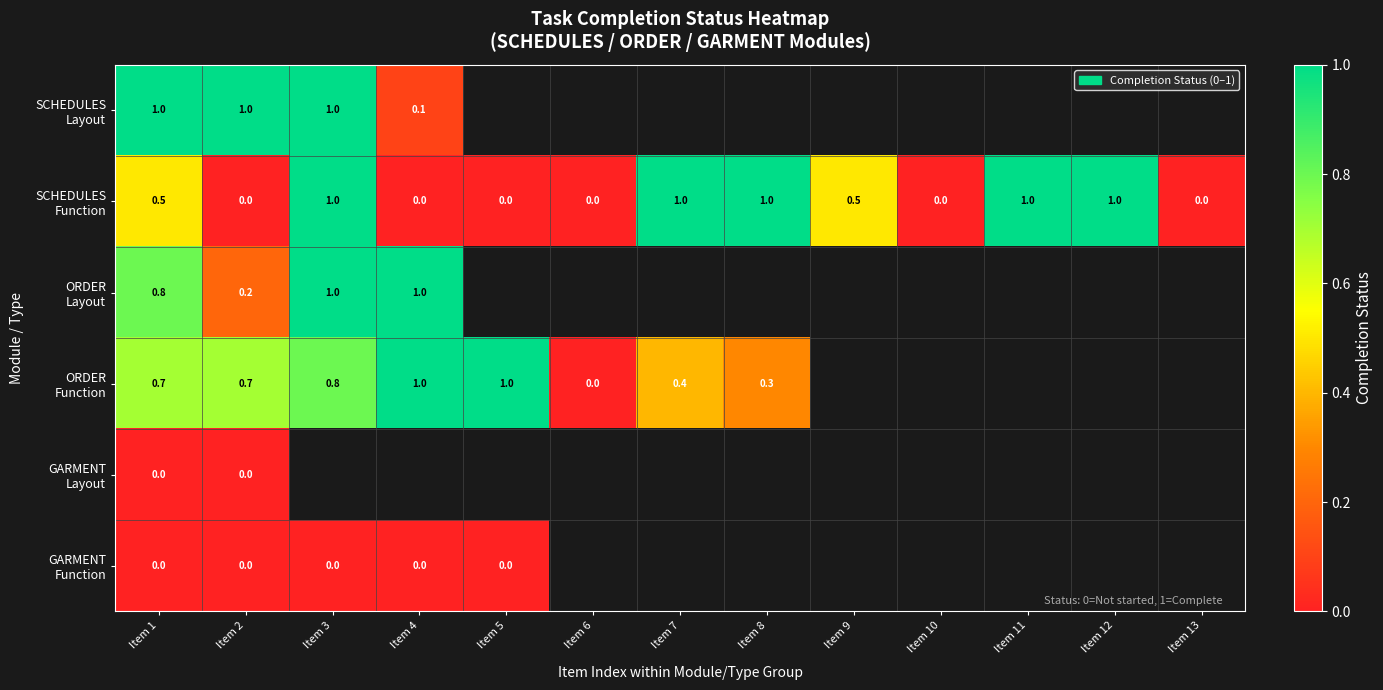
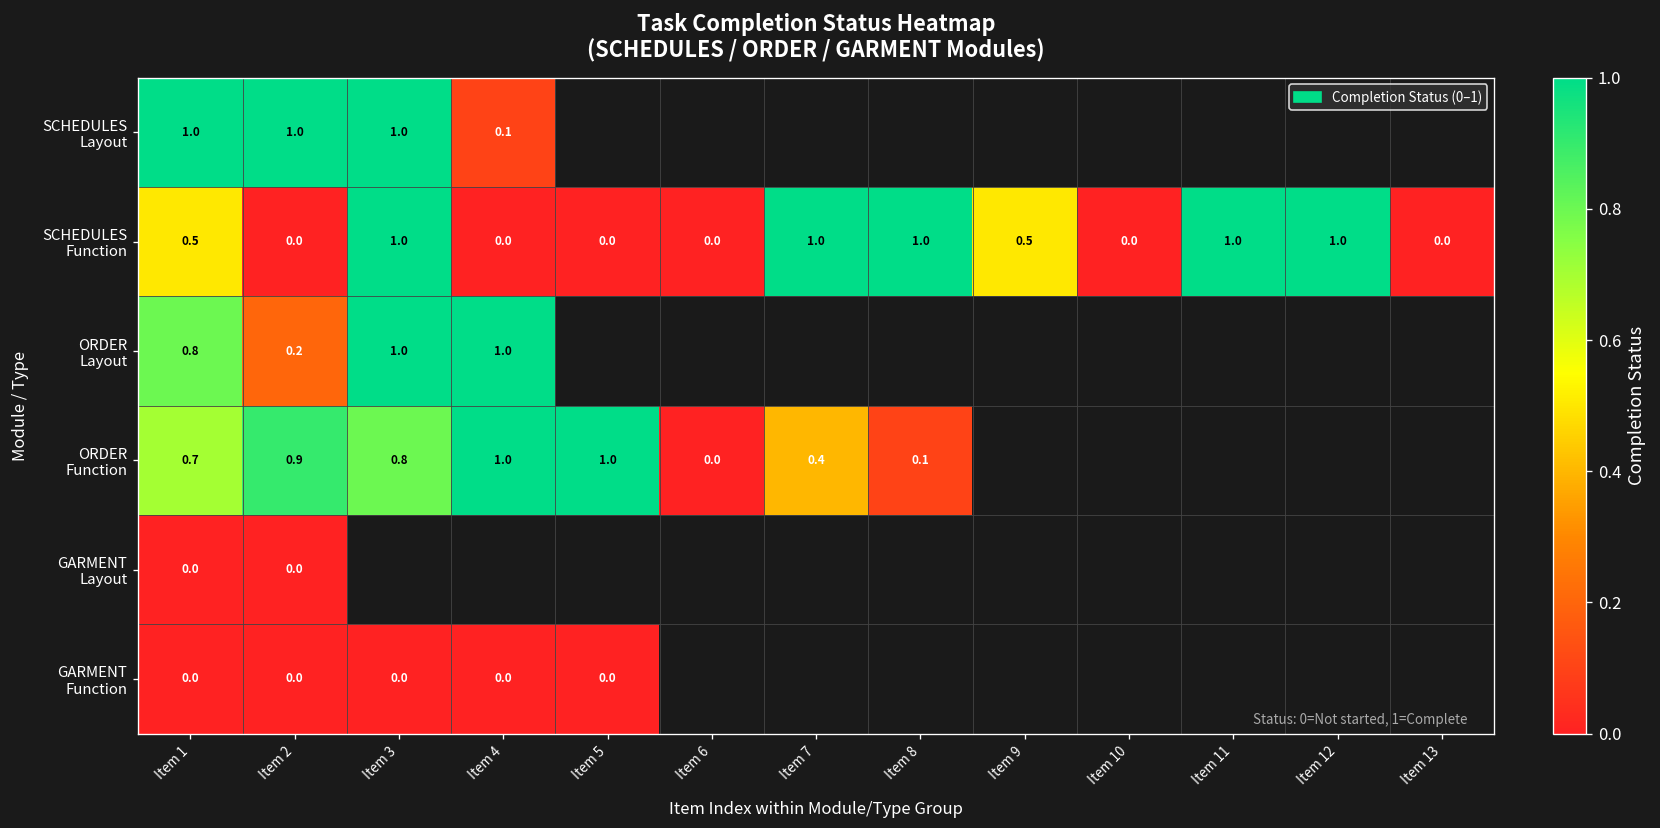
  {
    "SCHEDULES Layout": {
      "Item 1": 1.0,
      "Item 2": 1.0,
      "Item 3": 1.0,
      "Item 4": 0.1
    },
    "SCHEDULES Function": {
      "Item 1": 0.5,
      "Item 2": 0.0,
      "Item 3": 1.0,
      "Item 4": 0.0,
      "Item 5": 0.0,
      "Item 6": 0.0,
      "Item 7": 1.0,
      "Item 8": 1.0,
      "Item 9": 0.5,
      "Item 10": 0.0,
      "Item 11": 1.0,
      "Item 12": 1.0,
      "Item 13": 0.0
    },
    "ORDER Layout": {
      "Item 1": 0.8,
      "Item 2": 0.2,
      "Item 3": 1.0,
      "Item 4": 1.0
    },
    "ORDER Function": {
      "Item 1": 0.7,
-     "Item 2": 0.7,
+     "Item 2": 0.9,
      "Item 3": 0.8,
      "Item 4": 1.0,
      "Item 5": 1.0,
      "Item 6": 0.0,
      "Item 7": 0.4,
-     "Item 8": 0.3
+     "Item 8": 0.1
    },
    "GARMENT Layout": {
      "Item 1": 0.0,
      "Item 2": 0.0
    },
    "GARMENT Function": {
      "Item 1": 0.0,
      "Item 2": 0.0,
      "Item 3": 0.0,
      "Item 4": 0.0,
      "Item 5": 0.0
    }
  }
